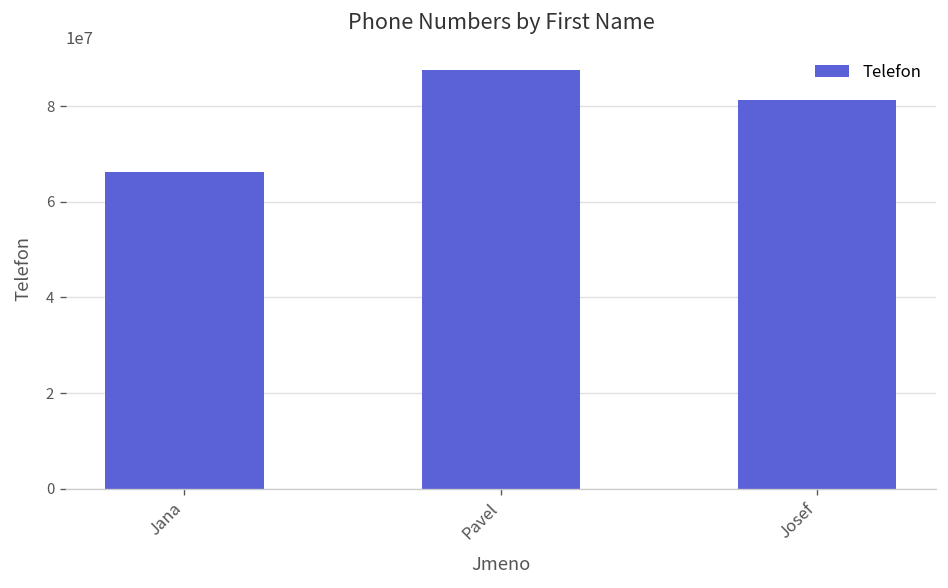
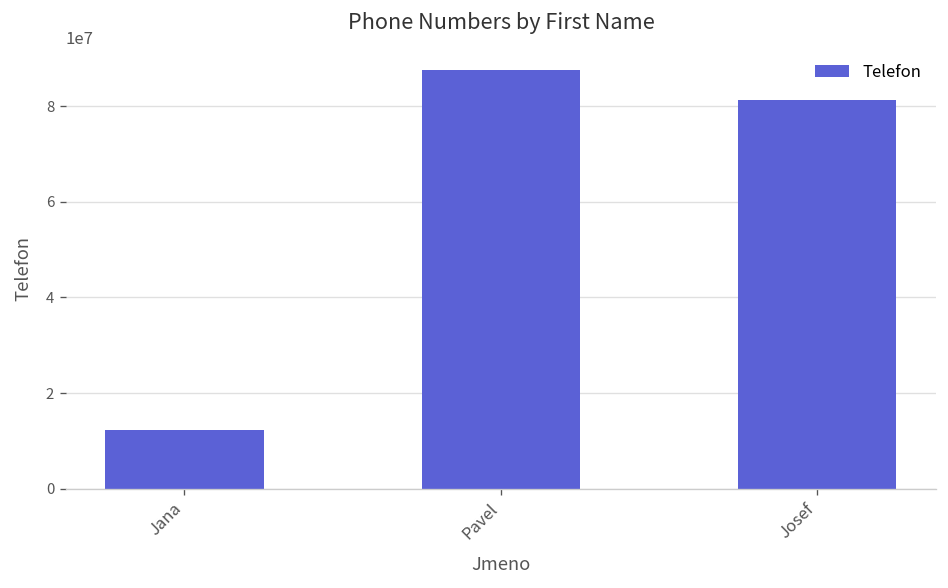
  {
-   "Jana": 66000000,
+   "Jana": 12000000,
    "Pavel": 88000000,
    "Josef": 81000000
  }
